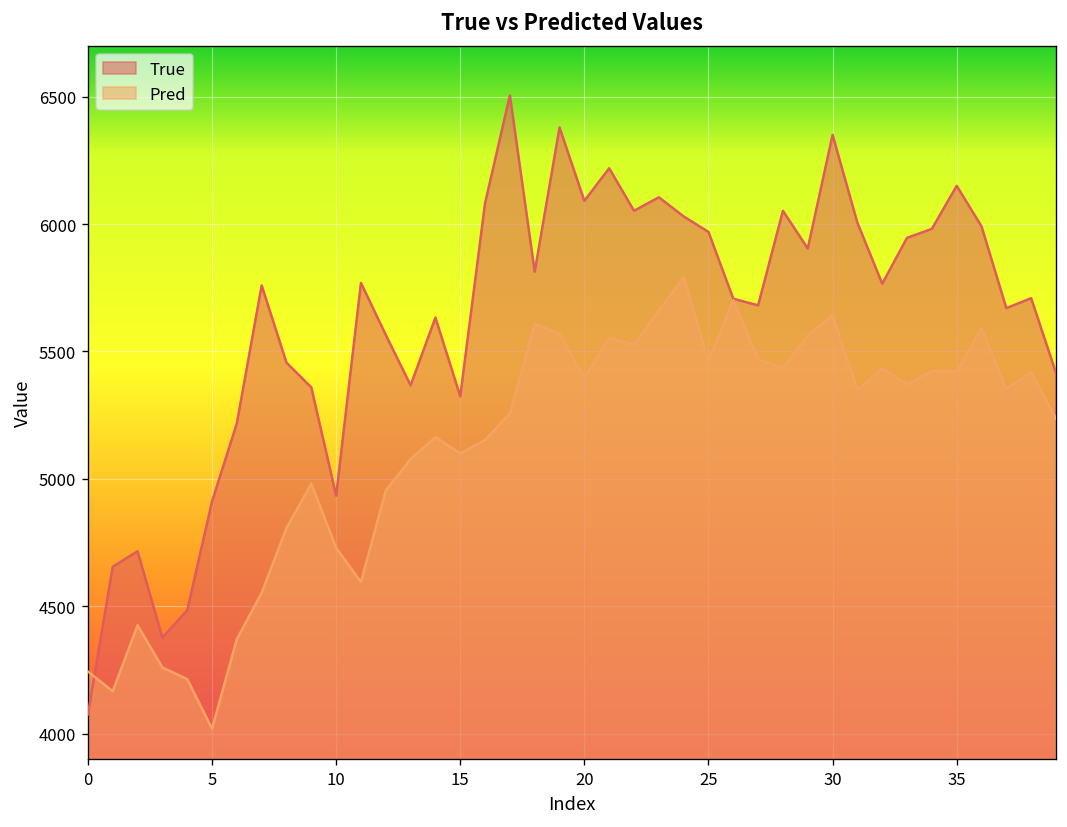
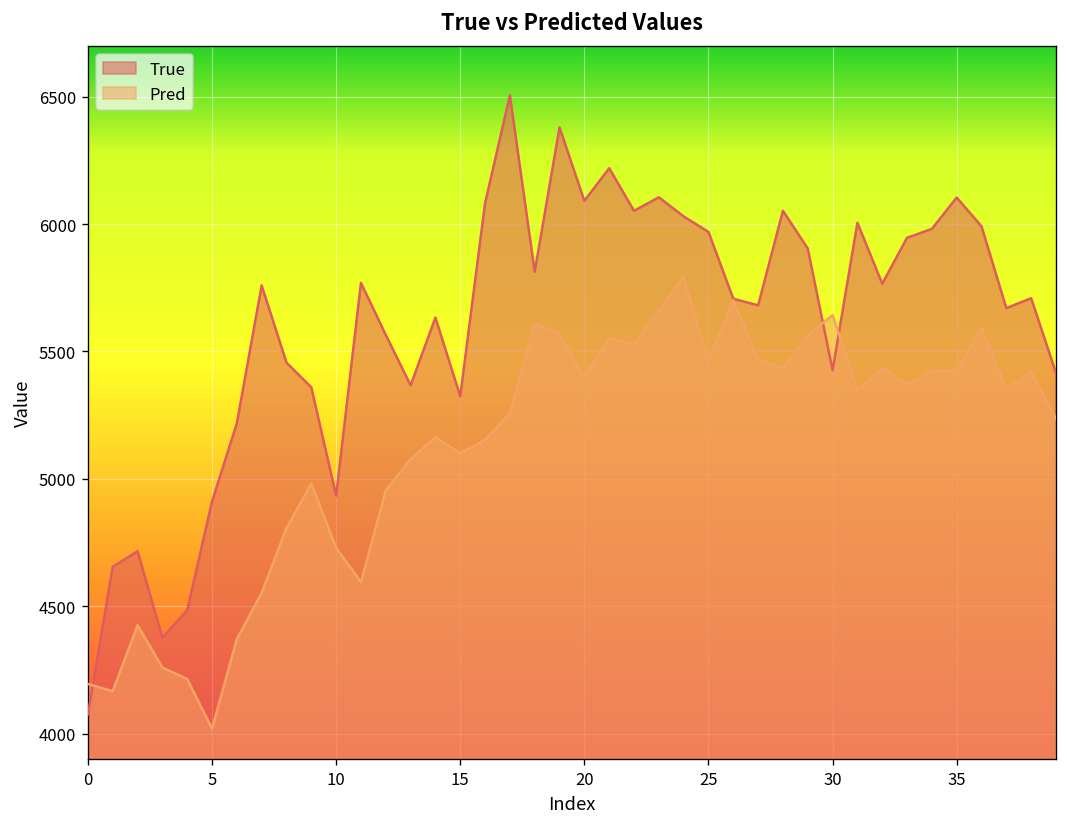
  {
    "True": {
      "0": 4080,
      "5": 4910,
      "10": 4930,
      "15": 5320,
      "20": 6090,
      "25": 5970,
-     "30": 6350,
-     "35": 6150
+     "30": 5430,
+     "35": 6100
    },
    "Pred": {
-     "0": 4240,
+     "0": 4200,
      "5": 4020,
      "10": 4730,
      "15": 5100,
      "20": 5400,
      "25": 5460,
      "30": 5640,
      "35": 5420
    }
  }
